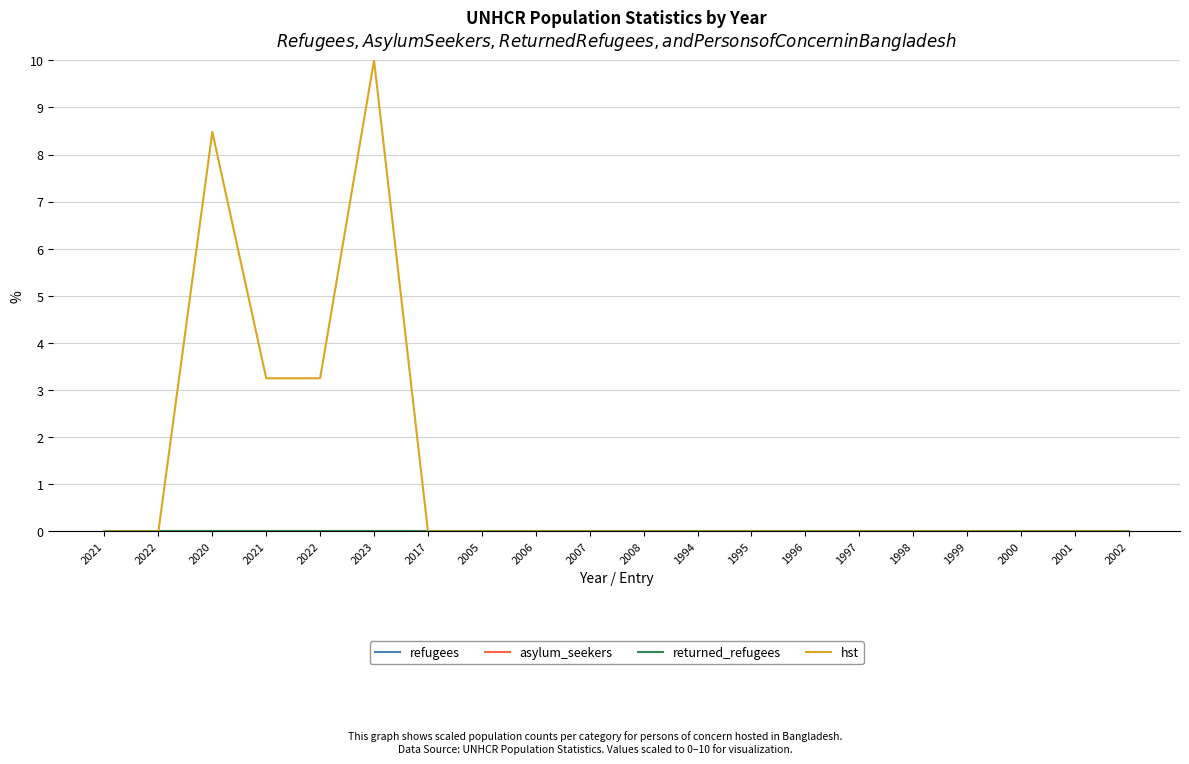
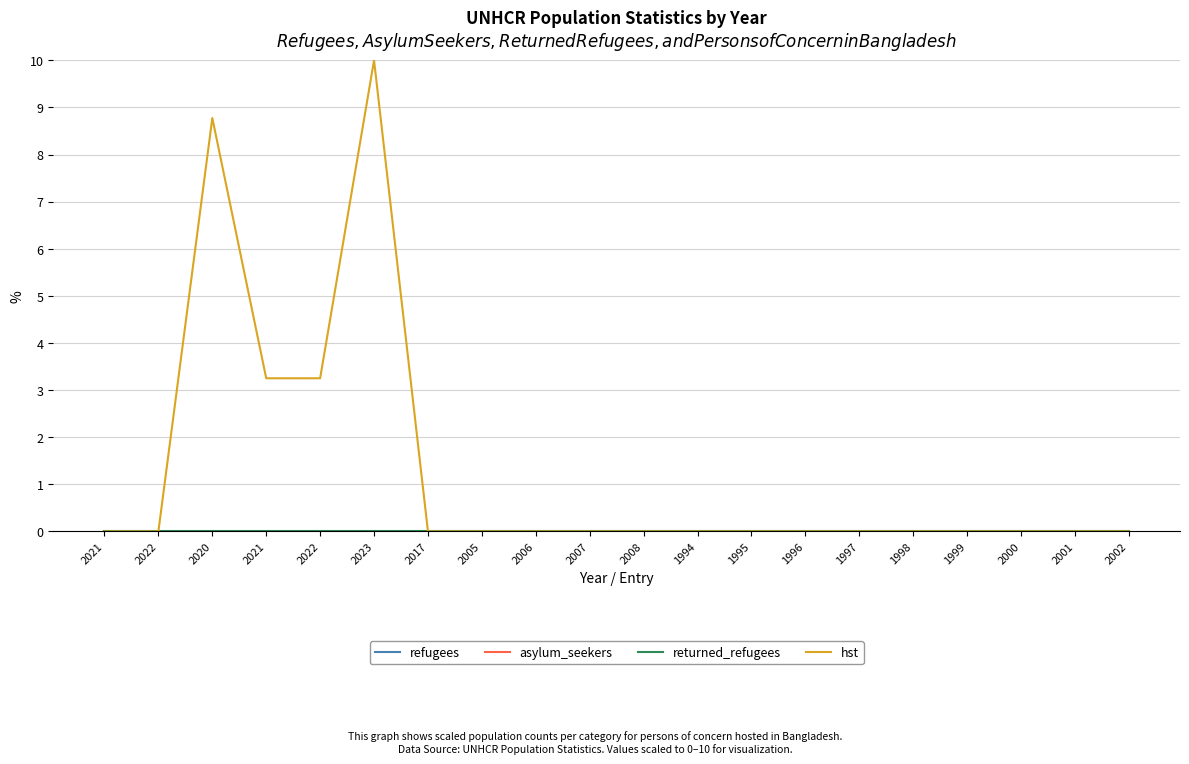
  {
    "returned_refugees": {
      "2020": 0.0,
      "2023": 0.0
    },
    "hst": {
-     "2020": 8.5,
+     "2020": 8.8,
      "2023": 10.0
    }
  }
